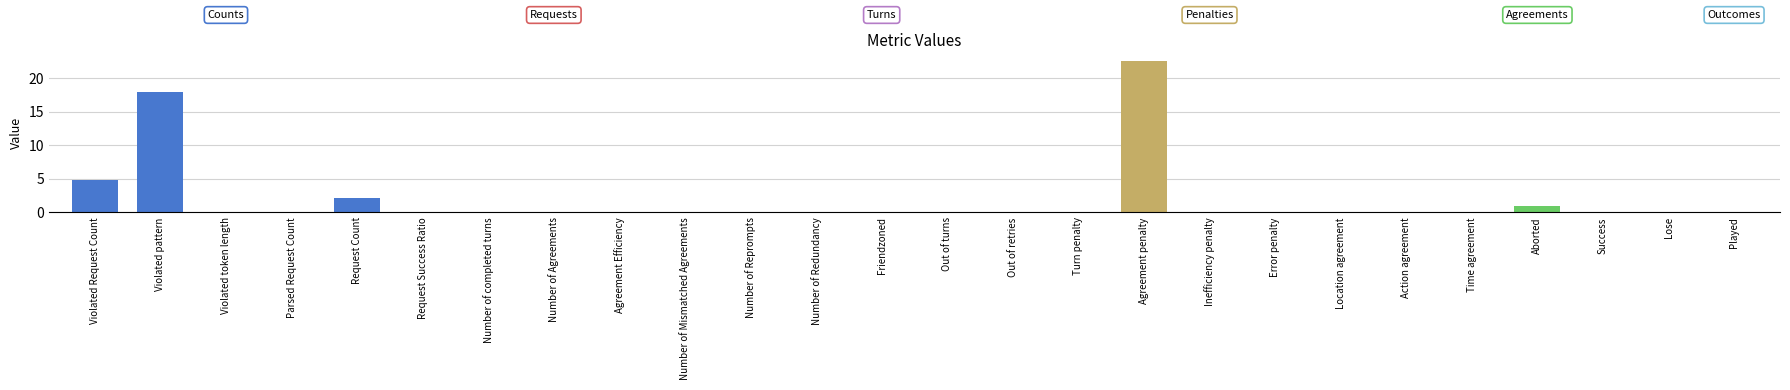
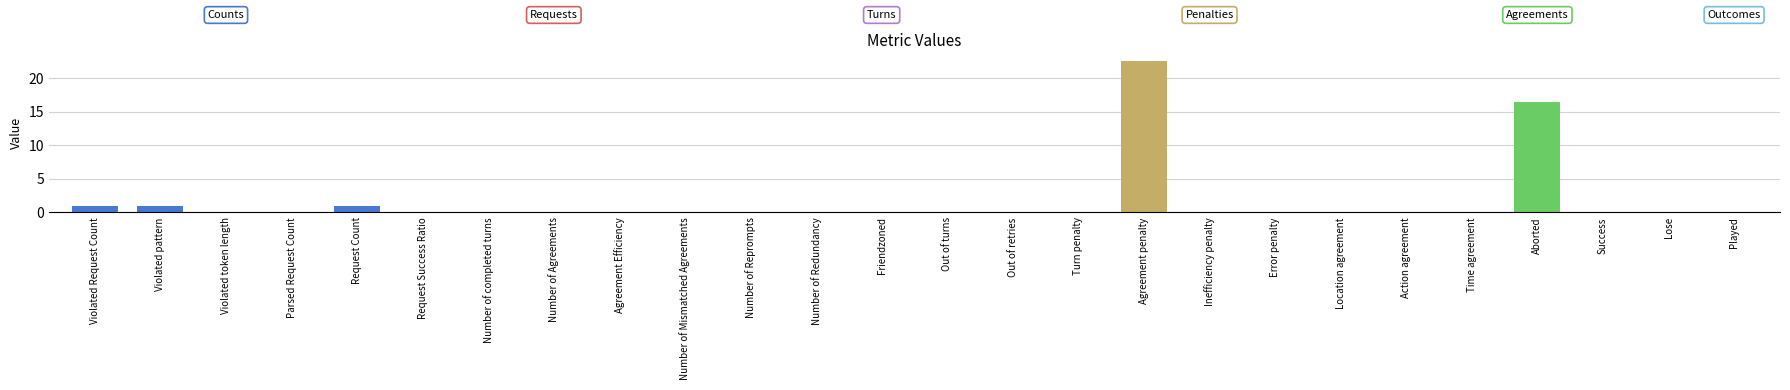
  {
-   "Violated Request Count": 5,
-   "Violated pattern": 18,
+   "Violated Request Count": 1,
+   "Violated pattern": 1,
    "Violated token length": 0,
    "Parsed Request Count": 0,
-   "Request Count": 2,
+   "Request Count": 1,
    "Request Success Ratio": 0,
    "Number of completed turns": 0,
    "Number of Agreements": 0,
    "Agreement Efficiency": 0,
    "Number of Mismatched Agreements": 0,
    "Number of Reprompts": 0,
    "Number of Redundancy": 0,
    "Friendzoned": 0,
    "Out of turns": 0,
    "Out of retries": 0,
    "Turn penalty": 0,
    "Agreement penalty": 23,
    "Inefficiency penalty": 0,
    "Error penalty": 0,
    "Location agreement": 0,
    "Action agreement": 0,
    "Time agreement": 0,
-   "Aborted": 1,
+   "Aborted": 16,
    "Success": 0,
    "Lose": 0,
    "Played": 0
  }
